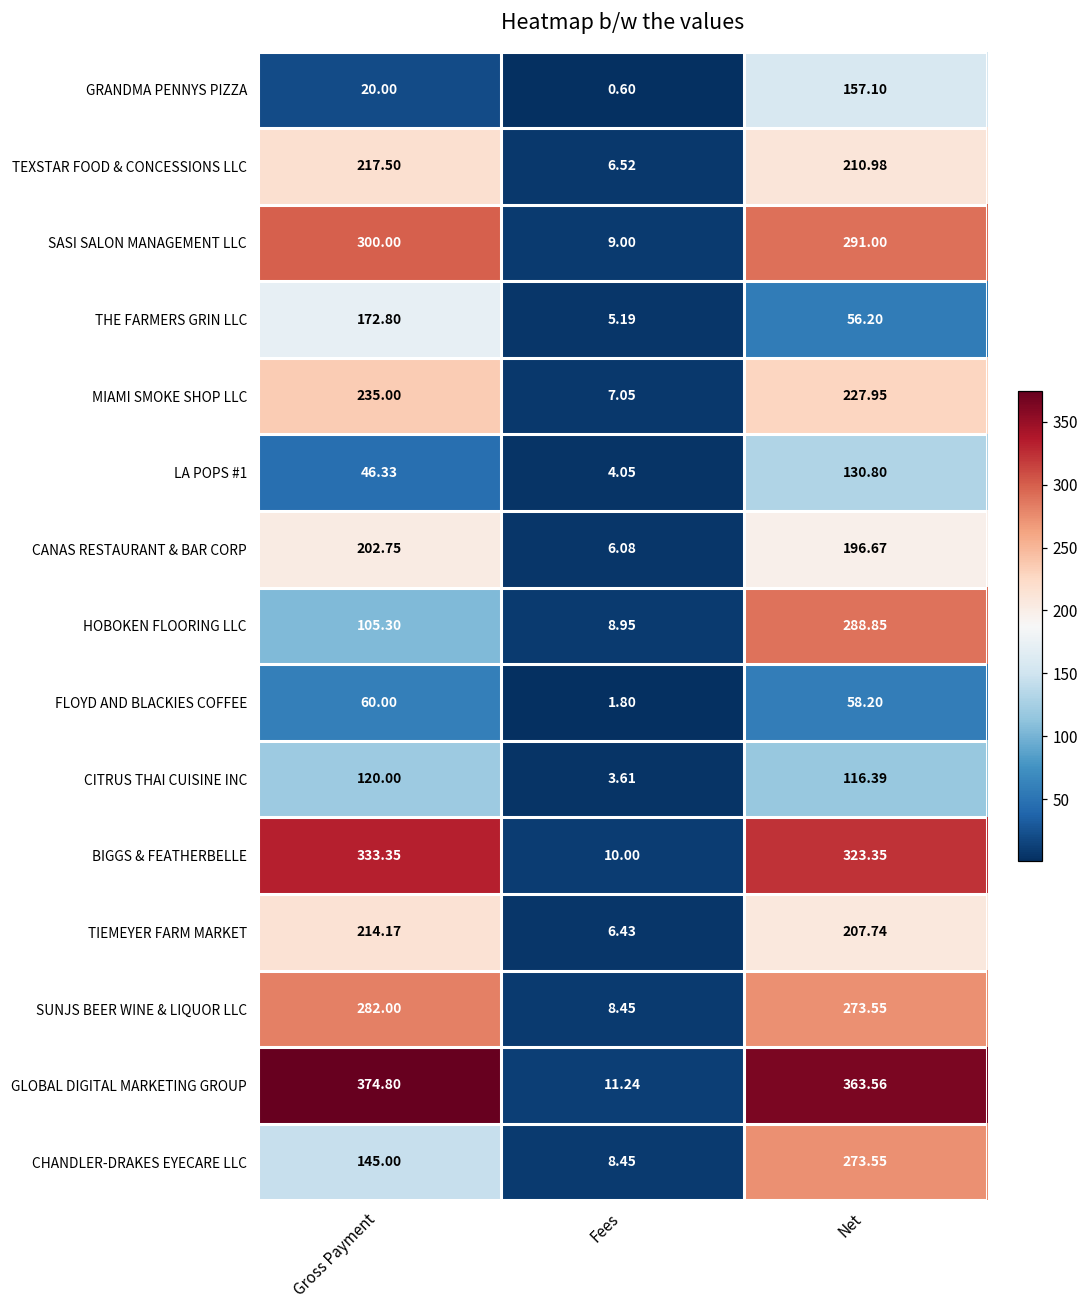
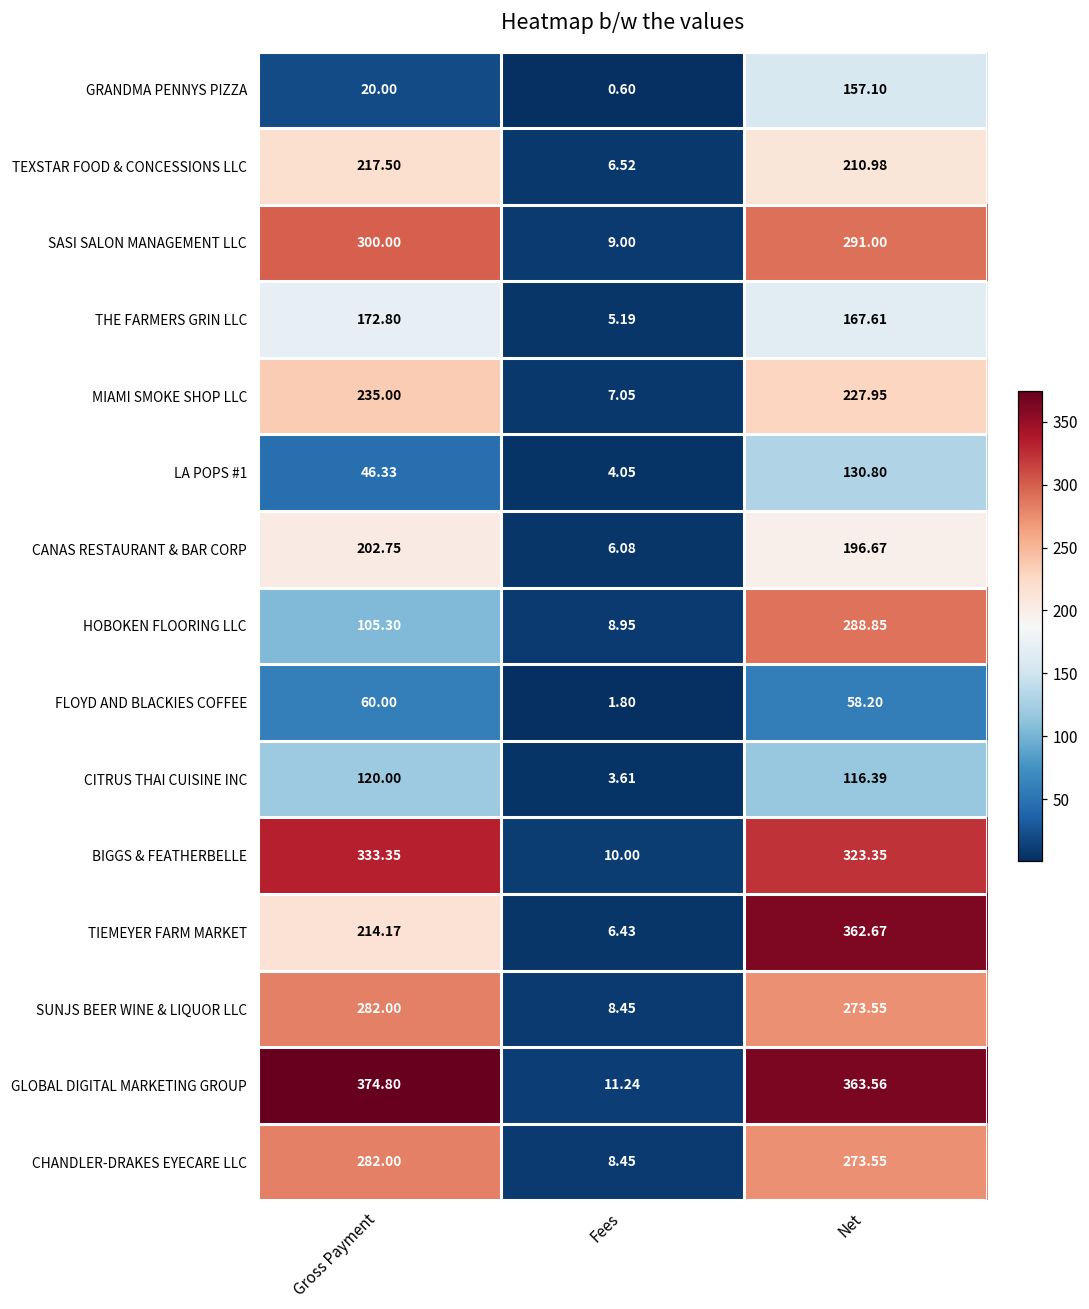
  {
    "GRANDMA PENNYS PIZZA": {
      "Gross Payment": 20.00,
      "Fees": 0.60,
      "Net": 157.10
    },
    "TEXSTAR FOOD & CONCESSIONS LLC": {
      "Gross Payment": 217.50,
      "Fees": 6.52,
      "Net": 210.98
    },
    "SASI SALON MANAGEMENT LLC": {
      "Gross Payment": 300.00,
      "Fees": 9.00,
      "Net": 291.00
    },
    "THE FARMERS GRIN LLC": {
      "Gross Payment": 172.80,
      "Fees": 5.19,
-     "Net": 56.20
+     "Net": 167.61
    },
    "MIAMI SMOKE SHOP LLC": {
      "Gross Payment": 235.00,
      "Fees": 7.05,
      "Net": 227.95
    },
    "LA POPS #1": {
      "Gross Payment": 46.33,
      "Fees": 4.05,
      "Net": 130.80
    },
    "CANAS RESTAURANT & BAR CORP": {
      "Gross Payment": 202.75,
      "Fees": 6.08,
      "Net": 196.67
    },
    "HOBOKEN FLOORING LLC": {
      "Gross Payment": 105.30,
      "Fees": 8.95,
      "Net": 288.85
    },
    "FLOYD AND BLACKIES COFFEE": {
      "Gross Payment": 60.00,
      "Fees": 1.80,
      "Net": 58.20
    },
    "CITRUS THAI CUISINE INC": {
      "Gross Payment": 120.00,
      "Fees": 3.61,
      "Net": 116.39
    },
    "BIGGS & FEATHERBELLE": {
      "Gross Payment": 333.35,
      "Fees": 10.00,
      "Net": 323.35
    },
    "TIEMEYER FARM MARKET": {
      "Gross Payment": 214.17,
      "Fees": 6.43,
-     "Net": 207.74
+     "Net": 362.67
    },
    "SUNJS BEER WINE & LIQUOR LLC": {
      "Gross Payment": 282.00,
      "Fees": 8.45,
      "Net": 273.55
    },
    "GLOBAL DIGITAL MARKETING GROUP": {
      "Gross Payment": 374.80,
      "Fees": 11.24,
      "Net": 363.56
    },
    "CHANDLER-DRAKES EYECARE LLC": {
-     "Gross Payment": 145.00,
+     "Gross Payment": 282.00,
      "Fees": 8.45,
      "Net": 273.55
    }
  }
